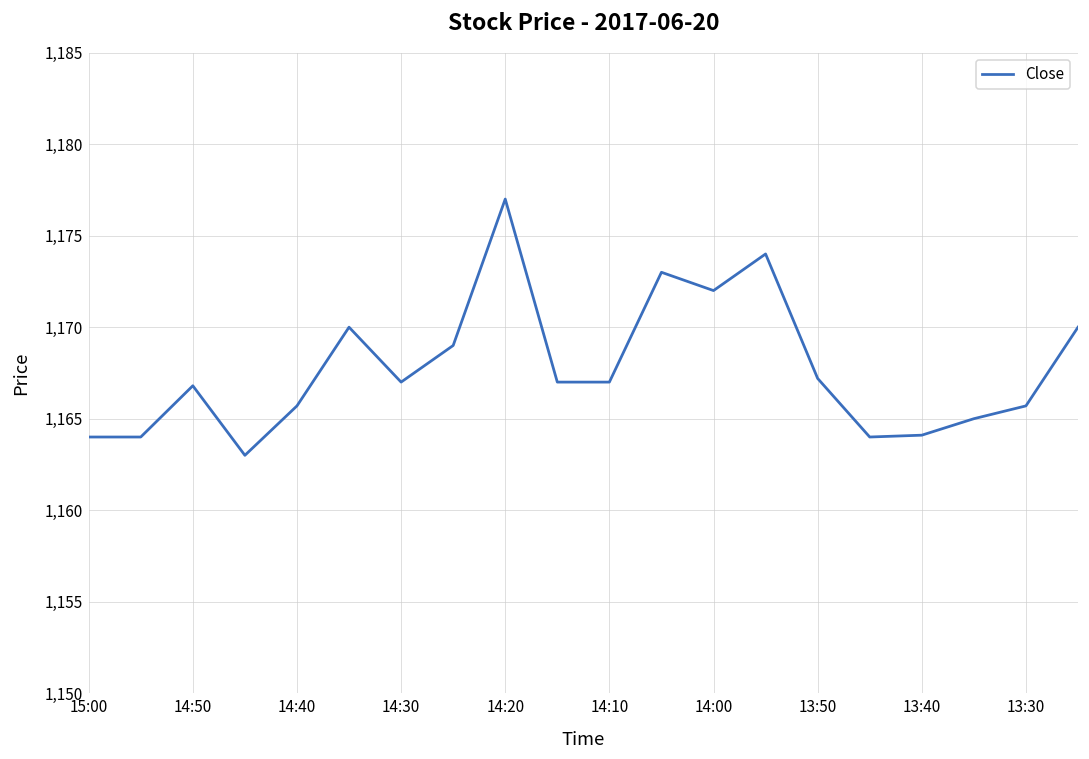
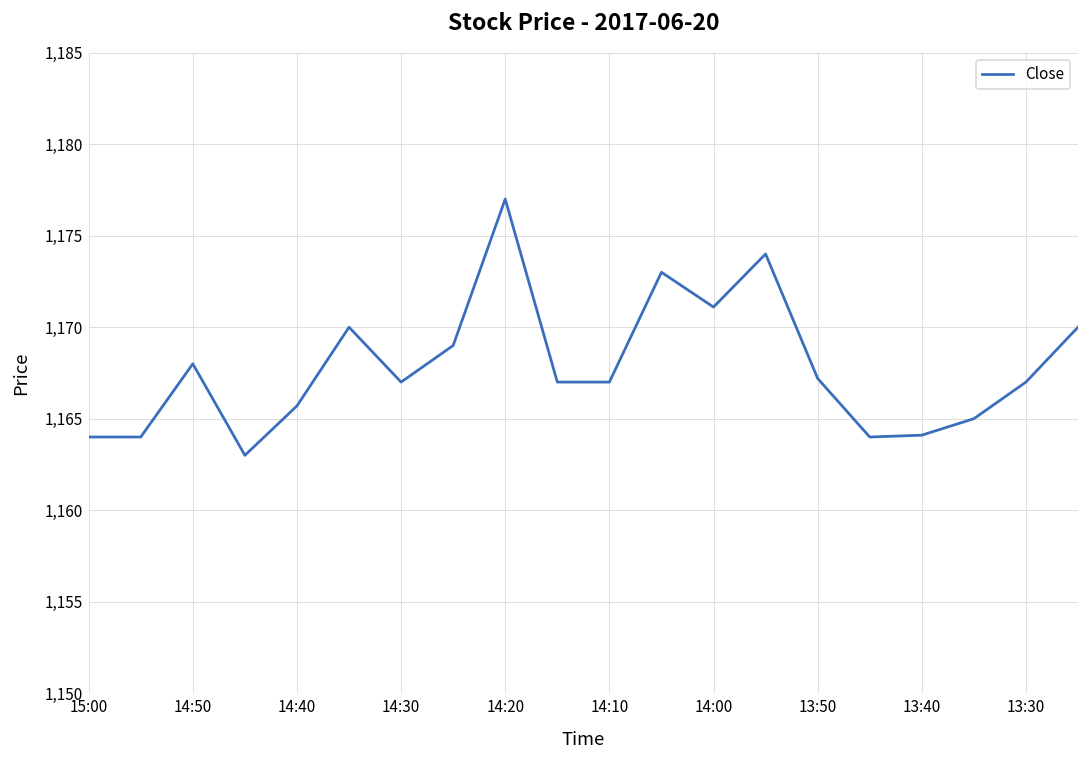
  {
    "15:00": "1,164.0",
-   "14:50": "1,166.8",
+   "14:50": "1,168.0",
    "14:40": "1,165.7",
    "14:30": "1,167.0",
    "14:20": "1,177.0",
    "14:10": "1,167.0",
-   "14:00": "1,172.0",
+   "14:00": "1,171.1",
    "13:50": "1,167.2",
    "13:40": "1,164.1",
-   "13:30": "1,165.7"
+   "13:30": "1,167.0"
  }
